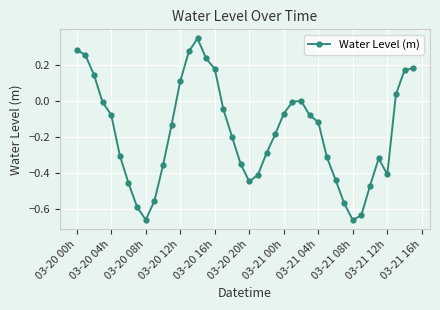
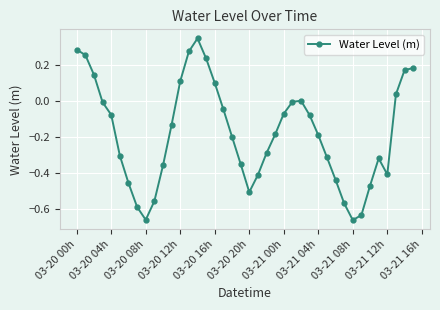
  {
    "03-20 00h": 0.29,
    "03-20 04h": -0.08,
    "03-20 08h": -0.66,
    "03-20 12h": 0.11,
-   "03-20 16h": 0.18,
-   "03-20 20h": -0.44,
+   "03-20 16h": 0.10,
+   "03-20 20h": -0.50,
    "03-21 00h": -0.07,
-   "03-21 04h": -0.12,
+   "03-21 04h": -0.19,
    "03-21 08h": -0.66,
    "03-21 12h": -0.41
  }
